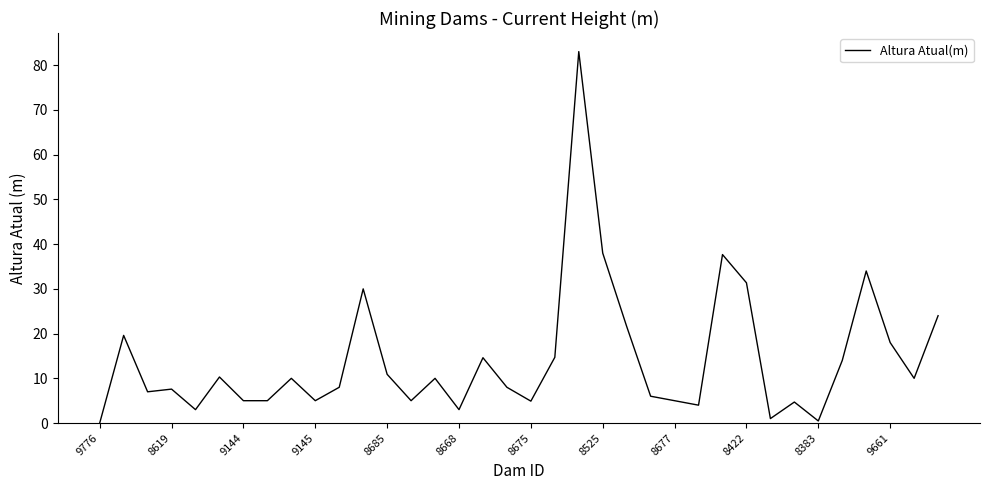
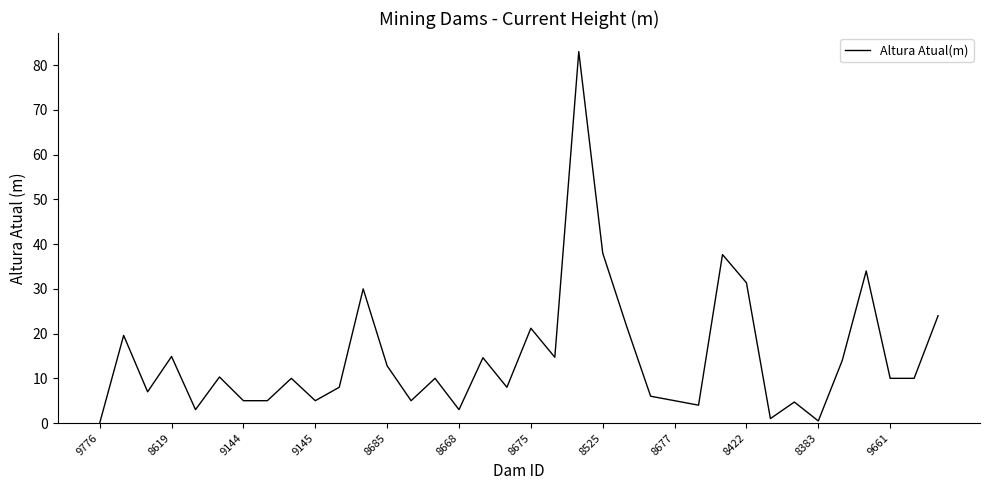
  {
    "9776": 0,
-   "8619": 8,
+   "8619": 15,
    "9144": 5,
    "9145": 5,
-   "8685": 11,
+   "8685": 13,
    "8668": 3,
-   "8675": 5,
+   "8675": 21,
    "8525": 38,
    "8677": 5,
    "8422": 31,
    "8383": 0,
-   "9661": 18
+   "9661": 10
  }
